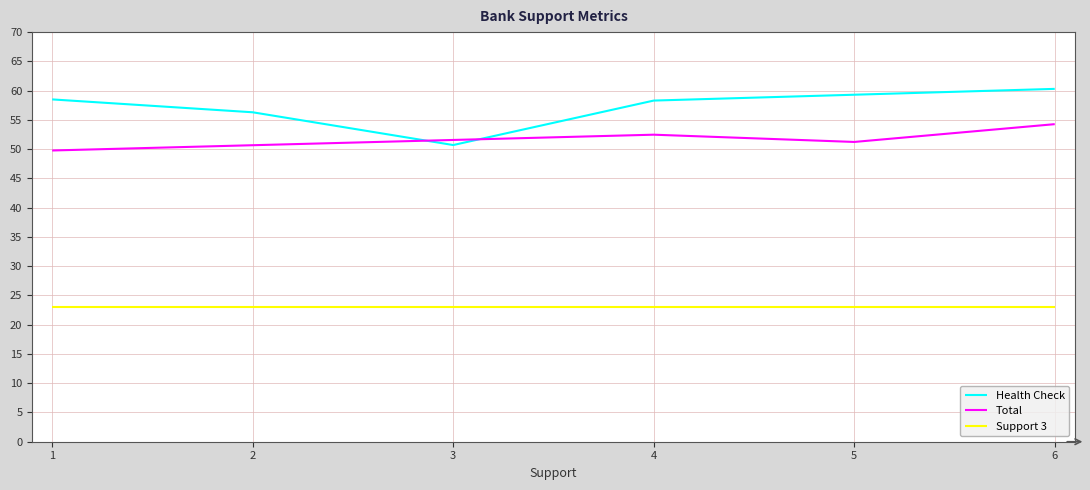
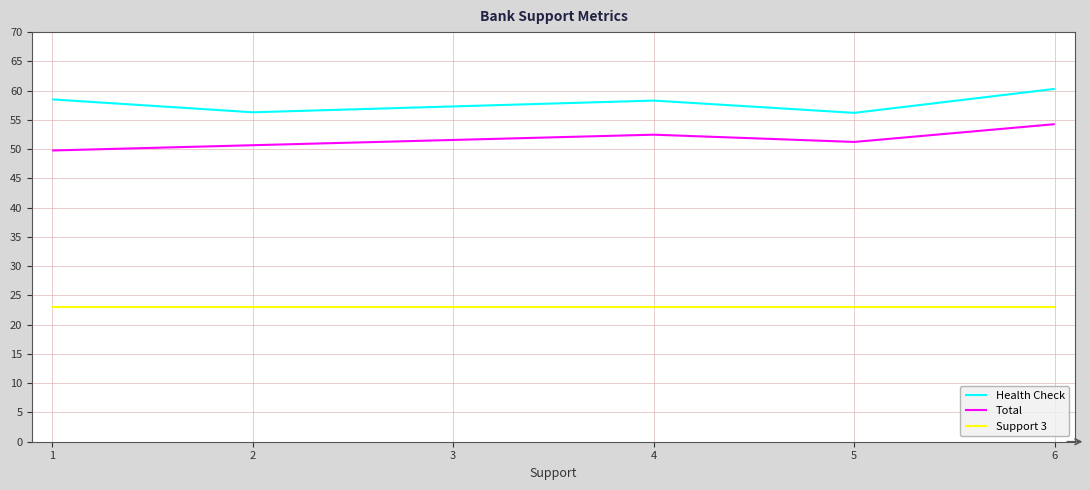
  {
    "Health Check": {
      "1": 59,
      "2": 56,
-     "3": 51,
+     "3": 57,
      "4": 58,
-     "5": 59,
+     "5": 56,
      "6": 60
    },
    "Total": {
      "1": 50,
      "2": 51,
      "3": 52,
      "4": 52,
      "5": 51,
      "6": 54
    },
    "Support 3": {
      "1": 23,
      "2": 23,
      "3": 23,
      "4": 23,
      "5": 23,
      "6": 23
    }
  }
